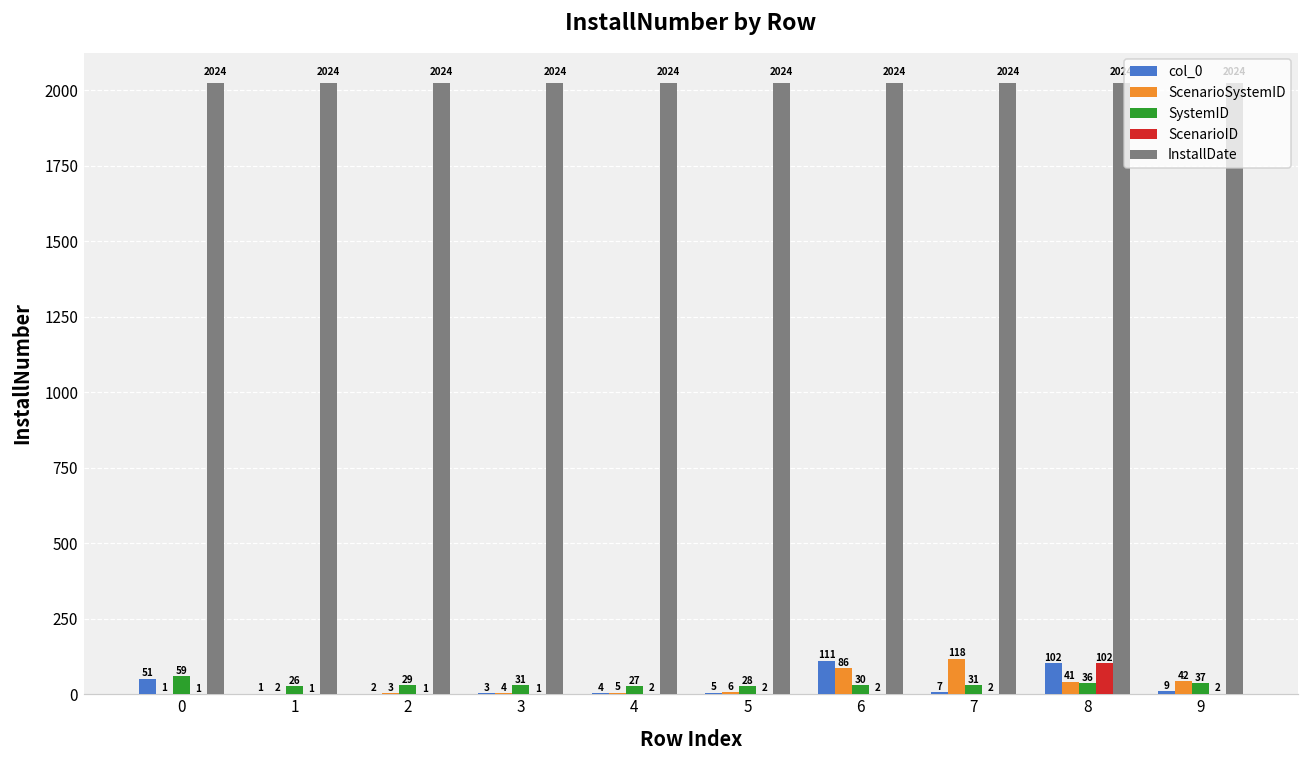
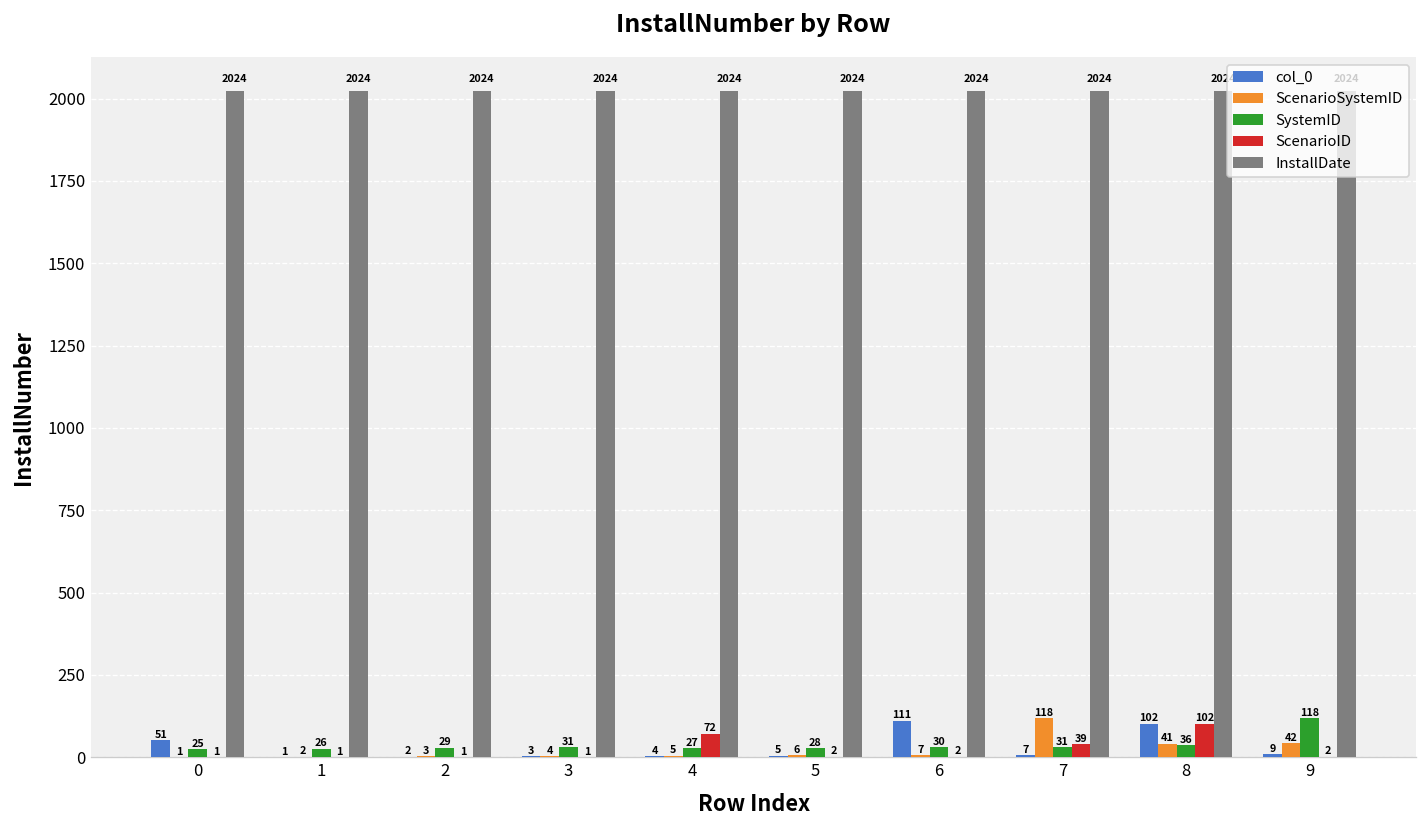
  {
    "col_0": {
      "0": 51,
      "1": 1,
      "2": 2,
      "3": 3,
      "4": 4,
      "5": 5,
      "6": 111,
      "7": 7,
      "8": 102,
      "9": 9
    },
    "ScenarioSystemID": {
      "0": 1,
      "1": 2,
      "2": 3,
      "3": 4,
      "4": 5,
      "5": 6,
-     "6": 86,
+     "6": 7,
      "7": 118,
      "8": 41,
      "9": 42
    },
    "SystemID": {
-     "0": 59,
+     "0": 25,
      "1": 26,
      "2": 29,
      "3": 31,
      "4": 27,
      "5": 28,
      "6": 30,
      "7": 31,
      "8": 36,
-     "9": 37
+     "9": 118
    },
    "ScenarioID": {
      "0": 1,
      "1": 1,
      "2": 1,
      "3": 1,
-     "4": 2,
+     "4": 72,
      "5": 2,
      "6": 2,
-     "7": 2,
+     "7": 39,
      "8": 102,
      "9": 2
    },
    "InstallDate": {
      "0": 2024,
      "1": 2024,
      "2": 2024,
      "3": 2024,
      "4": 2024,
      "5": 2024,
      "6": 2024,
      "7": 2024
    }
  }
